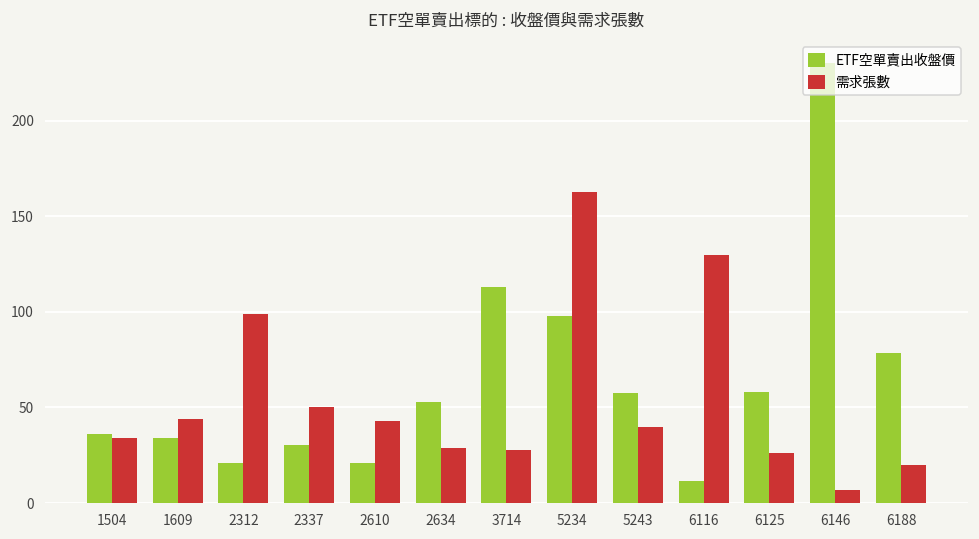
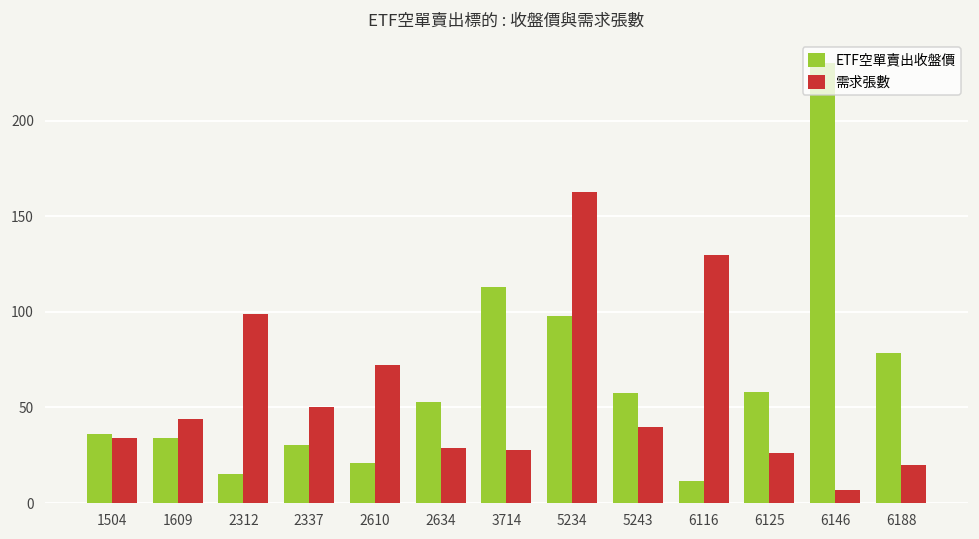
  {
    "ETF空單賣出收盤價": {
      "1504": 36,
      "1609": 34,
-     "2312": 21,
+     "2312": 15,
      "2337": 30,
      "2610": 21,
      "2634": 53,
      "3714": 113,
      "5234": 98,
      "5243": 58,
      "6116": 12,
      "6125": 58,
      "6188": 79
    },
    "需求張數": {
      "1504": 34,
      "1609": 44,
      "2312": 99,
      "2337": 50,
-     "2610": 43,
+     "2610": 72,
      "2634": 29,
      "3714": 28,
      "5234": 163,
      "5243": 40,
      "6116": 130,
      "6125": 26,
      "6146": 7,
      "6188": 20
    }
  }
